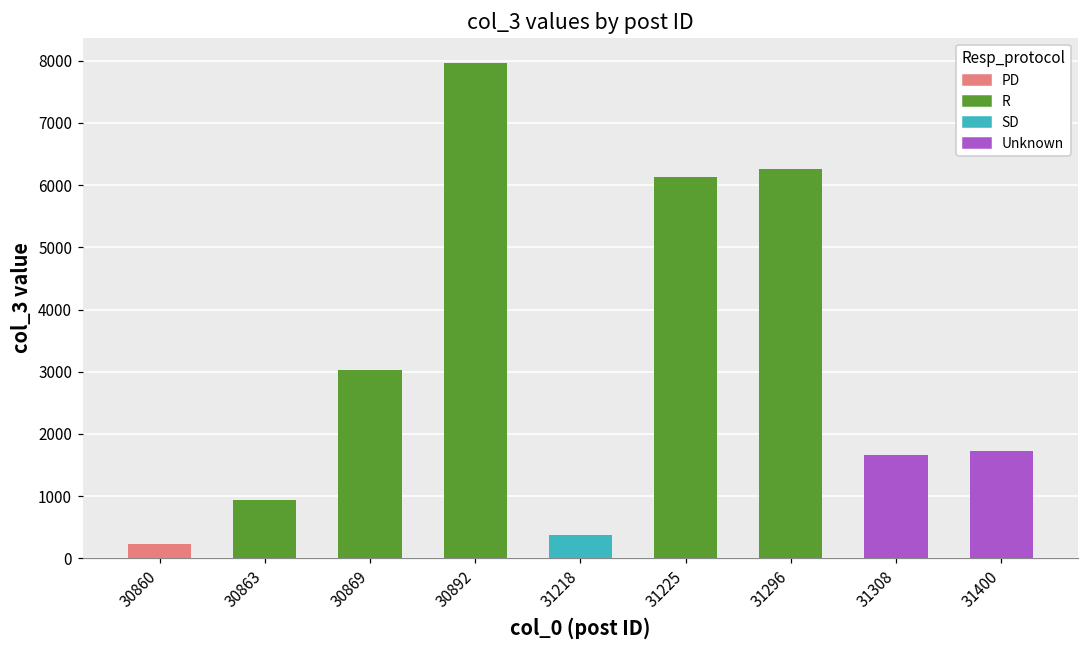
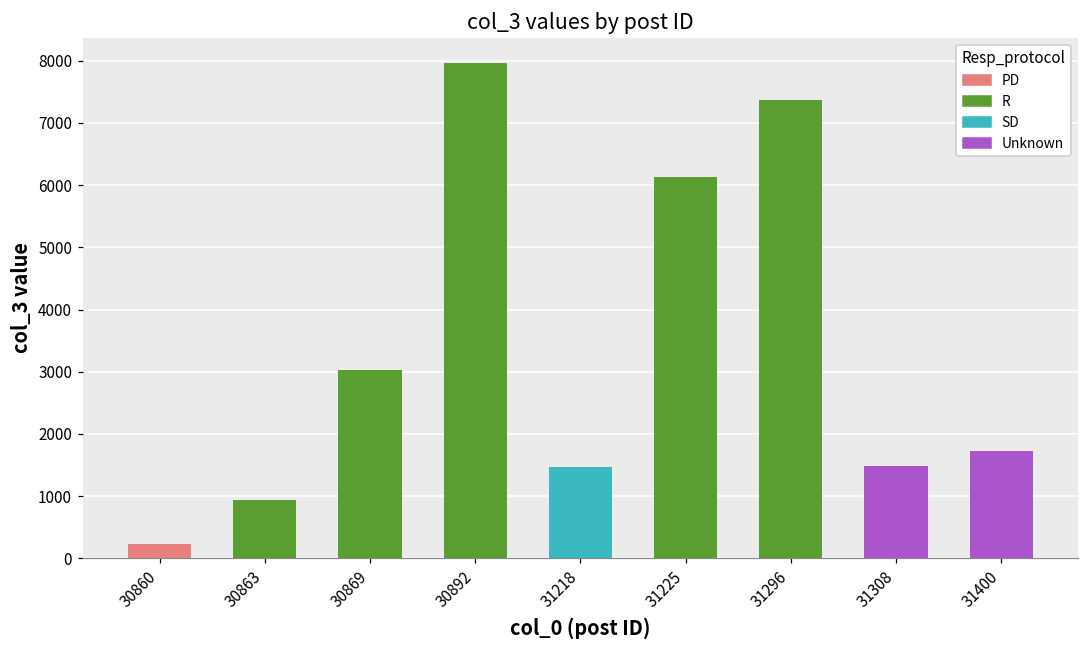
  {
    "30860": 200,
    "30863": 900,
    "30869": 3000,
    "30892": 8000,
-   "31218": 400,
+   "31218": 1500,
    "31225": 6100,
-   "31296": 6300,
-   "31308": 1700,
+   "31296": 7400,
+   "31308": 1500,
    "31400": 1700
  }
